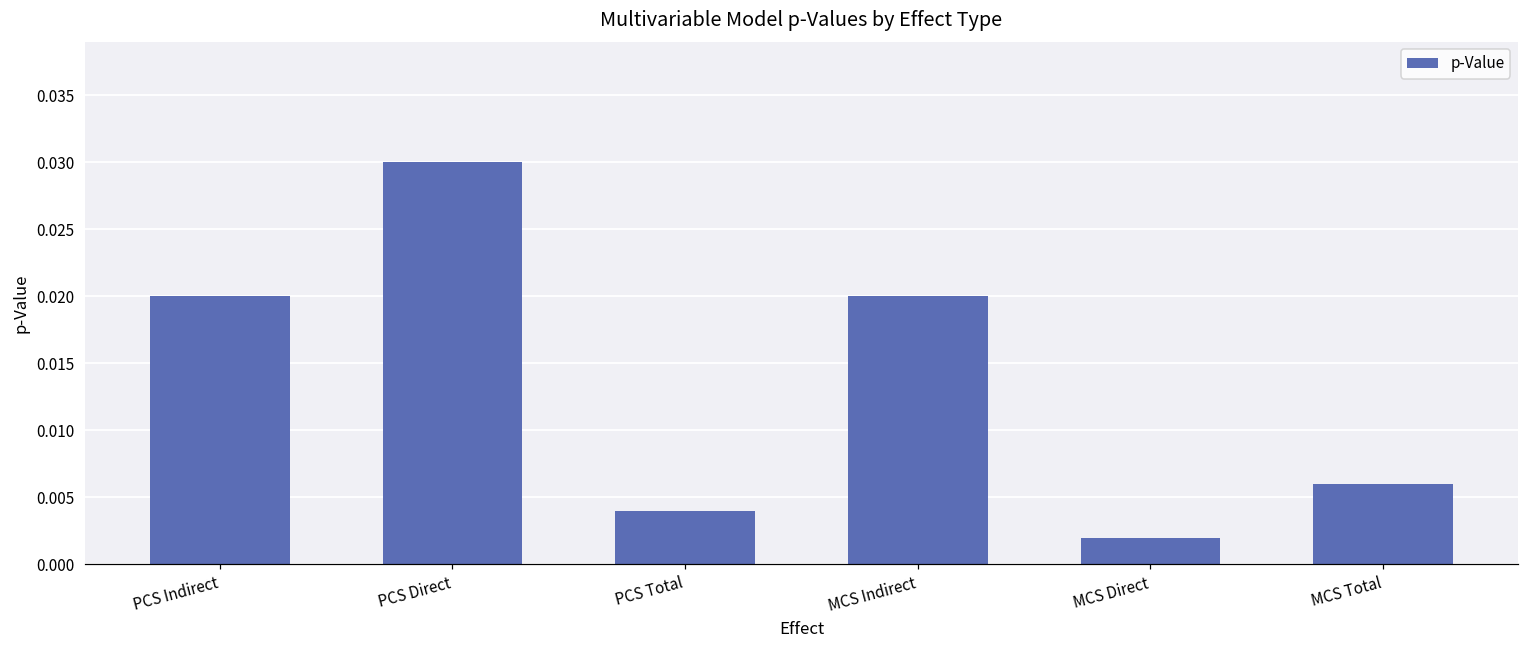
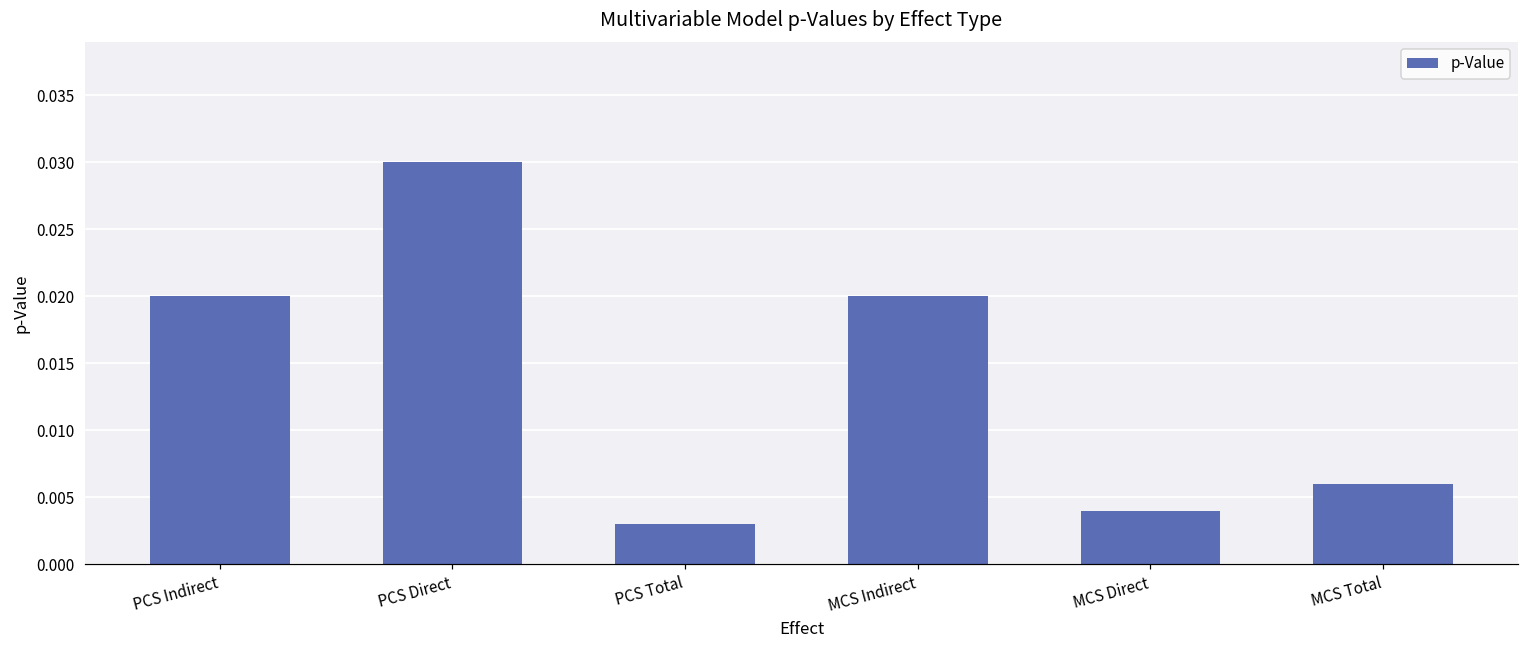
  {
    "PCS Indirect": 0.020,
    "PCS Direct": 0.030,
-   "PCS Total": 0.004,
+   "PCS Total": 0.003,
    "MCS Indirect": 0.020,
-   "MCS Direct": 0.002,
+   "MCS Direct": 0.004,
    "MCS Total": 0.006
  }
